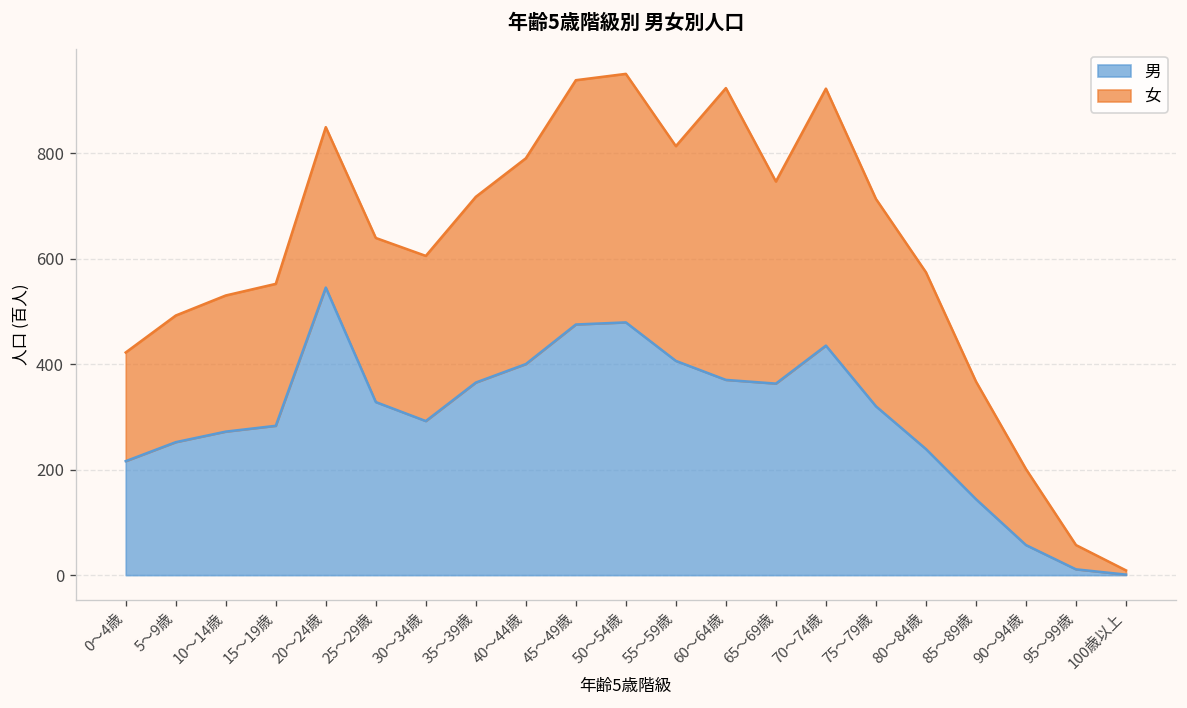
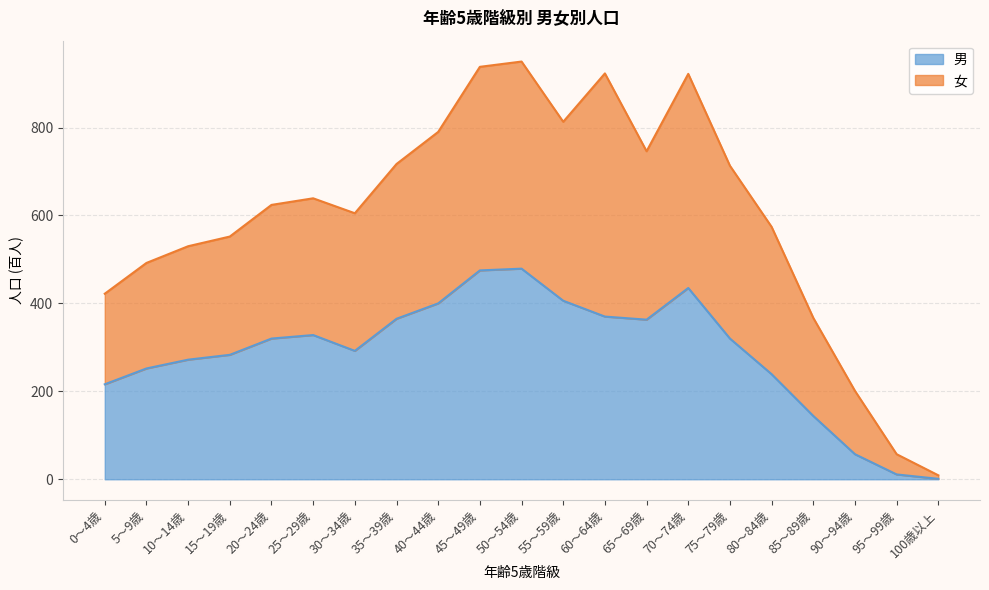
  {
    "男": {
      "0～4歳": 220,
      "5～9歳": 250,
      "10～14歳": 270,
      "15～19歳": 280,
-     "20～24歳": 550,
+     "20～24歳": 320,
      "25～29歳": 330,
      "30～34歳": 290,
      "35～39歳": 370,
      "40～44歳": 400,
      "45～49歳": 480,
      "50～54歳": 480,
      "55～59歳": 410,
      "60～64歳": 370,
      "65～69歳": 360,
      "70～74歳": 440,
      "75～79歳": 320,
      "80～84歳": 240,
      "85～89歳": 140,
      "90～94歳": 60,
      "95～99歳": 10,
      "100歳以上": 0
    },
    "女": {
      "0～4歳": 210,
      "5～9歳": 240,
      "10～14歳": 260,
      "15～19歳": 270,
      "20～24歳": 300,
      "25～29歳": 310,
      "30～34歳": 310,
      "35～39歳": 350,
      "40～44歳": 390,
      "45～49歳": 460,
      "50～54歳": 470,
      "55～59歳": 410,
      "60～64歳": 550,
      "65～69歳": 380,
      "70～74歳": 490,
      "75～79歳": 390,
      "80～84歳": 340,
      "85～89歳": 220,
      "90～94歳": 140,
      "95～99歳": 50,
      "100歳以上": 10
    }
  }
